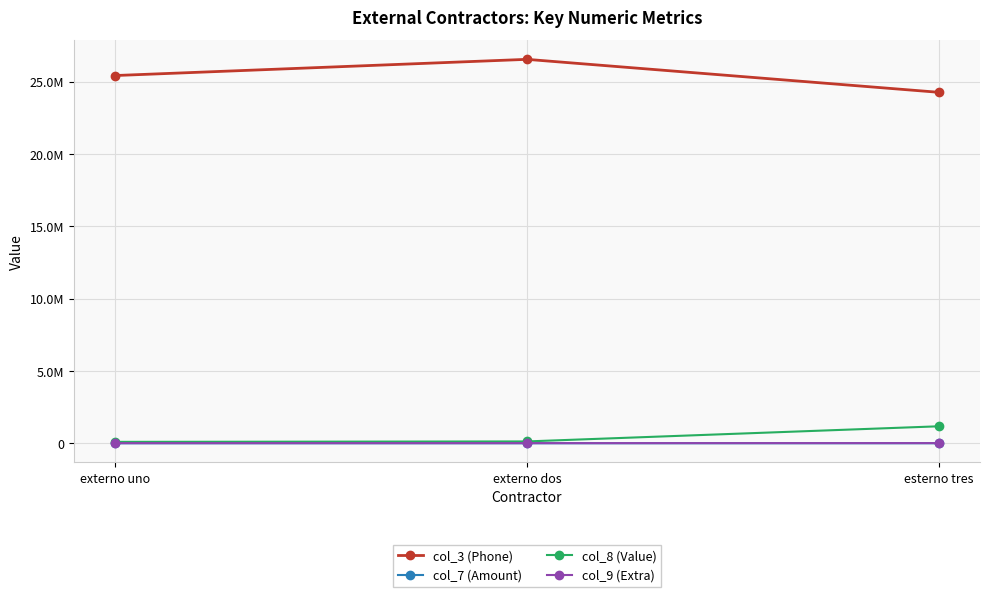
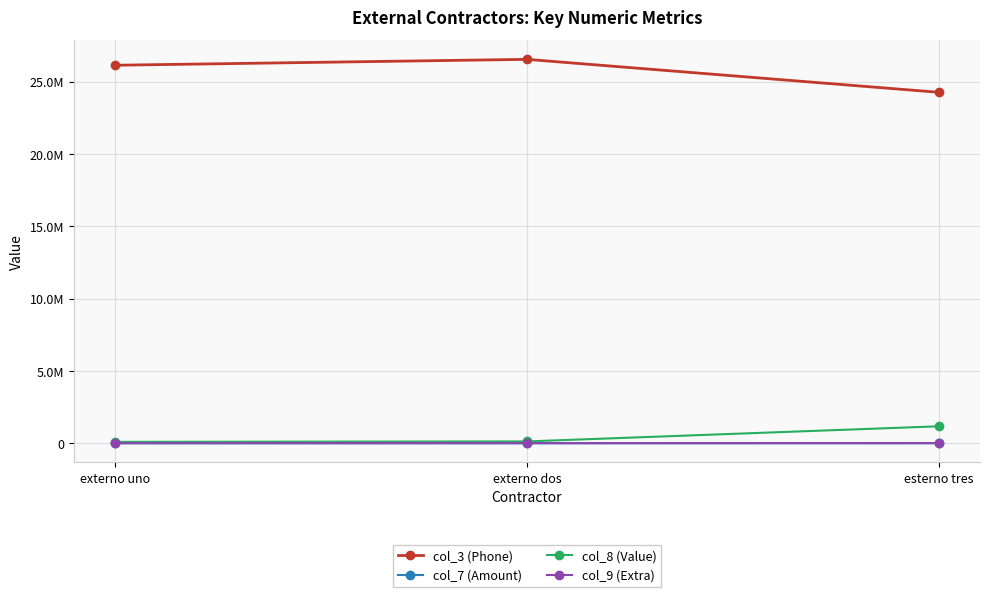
  {
    "col_3 (Phone)": {
-     "externo uno": 25400000,
+     "externo uno": 26100000,
      "externo dos": 26500000,
      "esterno tres": 24300000
    },
    "col_9 (Extra)": {
      "esterno tres": 0
    },
    "col_8 (Value)": {
      "esterno tres": 1200000
    }
  }
